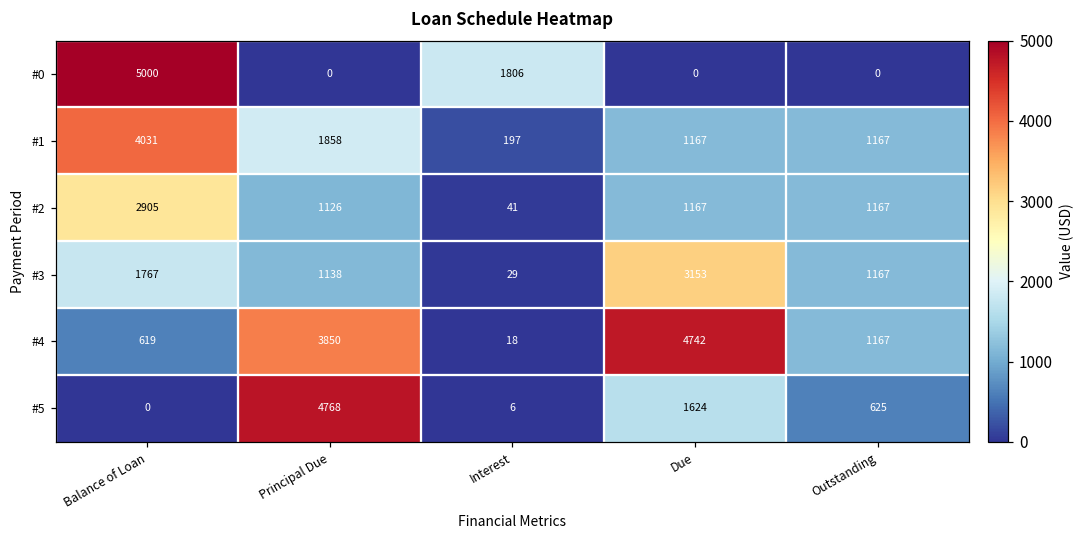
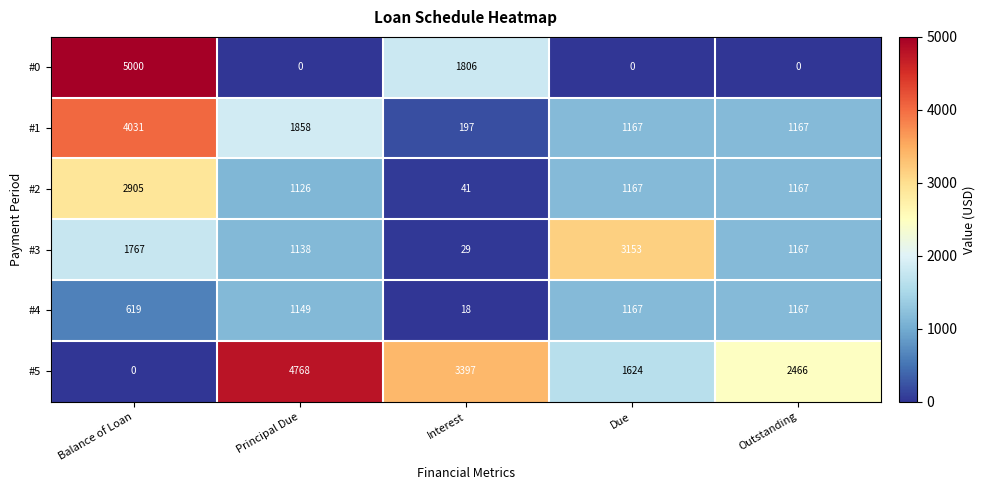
  {
    "#0": {
      "Balance of Loan": 5000,
      "Principal Due": 0,
      "Interest": 1806,
      "Due": 0,
      "Outstanding": 0
    },
    "#1": {
      "Balance of Loan": 4031,
      "Principal Due": 1858,
      "Interest": 197,
      "Due": 1167,
      "Outstanding": 1167
    },
    "#2": {
      "Balance of Loan": 2905,
      "Principal Due": 1126,
      "Interest": 41,
      "Due": 1167,
      "Outstanding": 1167
    },
    "#3": {
      "Balance of Loan": 1767,
      "Principal Due": 1138,
      "Interest": 29,
      "Due": 3153,
      "Outstanding": 1167
    },
    "#4": {
      "Balance of Loan": 619,
-     "Principal Due": 3850,
+     "Principal Due": 1149,
      "Interest": 18,
-     "Due": 4742,
+     "Due": 1167,
      "Outstanding": 1167
    },
    "#5": {
      "Balance of Loan": 0,
      "Principal Due": 4768,
-     "Interest": 6,
+     "Interest": 3397,
      "Due": 1624,
-     "Outstanding": 625
+     "Outstanding": 2466
    }
  }
